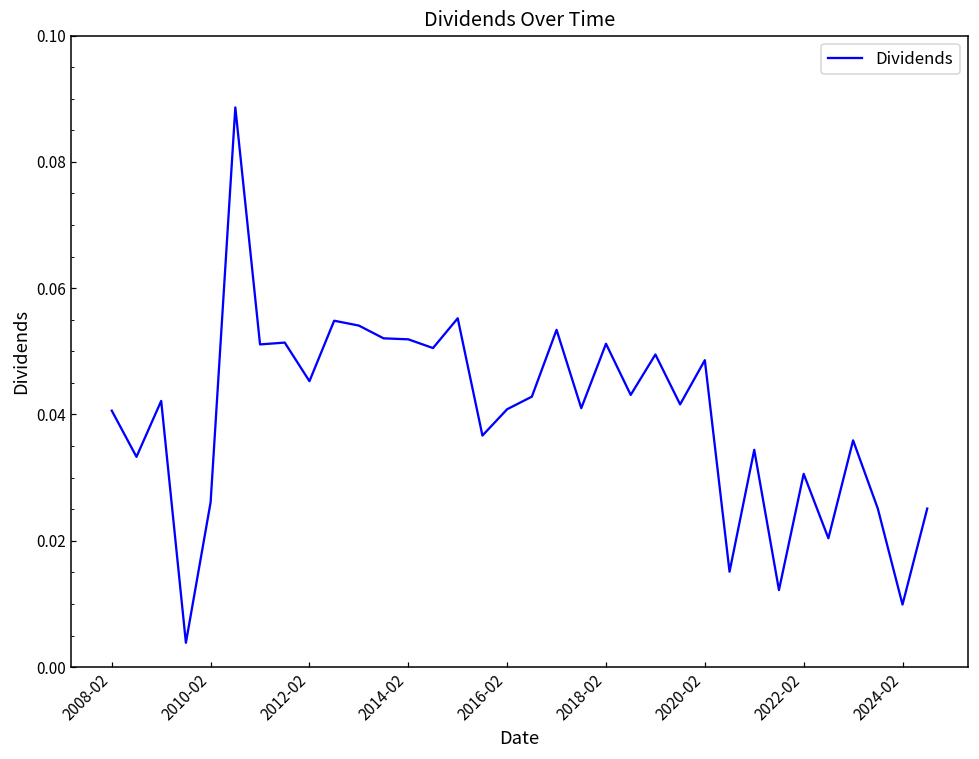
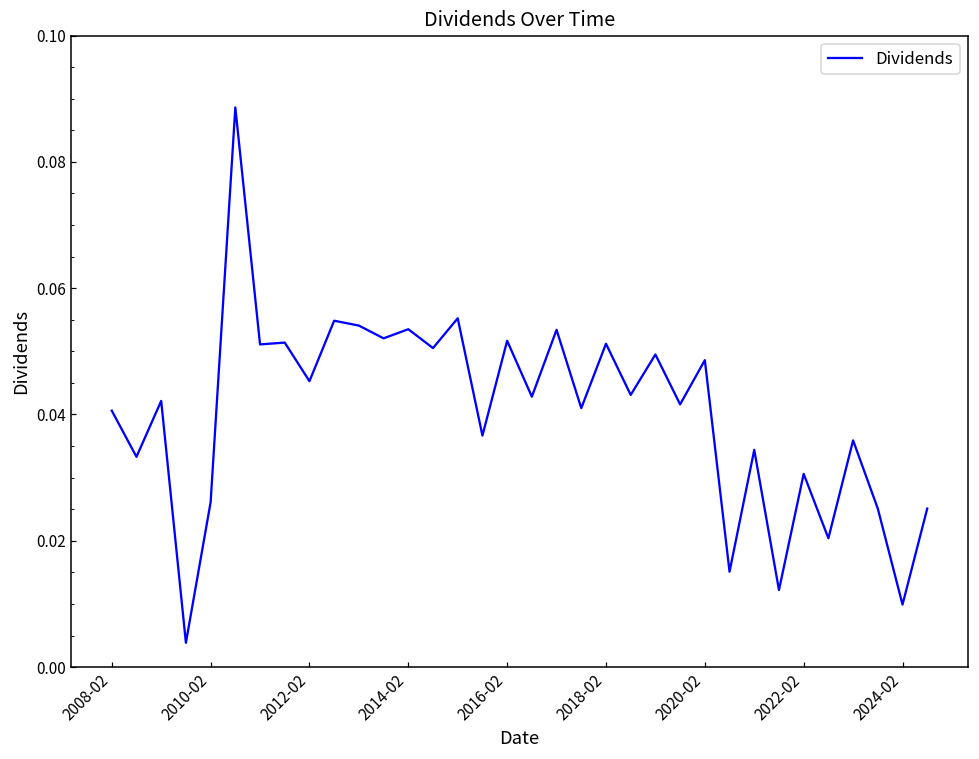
  {
    "2008-02": 0.041,
    "2010-02": 0.026,
    "2012-02": 0.045,
-   "2014-02": 0.052,
-   "2016-02": 0.041,
+   "2014-02": 0.054,
+   "2016-02": 0.052,
    "2018-02": 0.051,
    "2020-02": 0.049,
    "2022-02": 0.031,
    "2024-02": 0.010
  }
